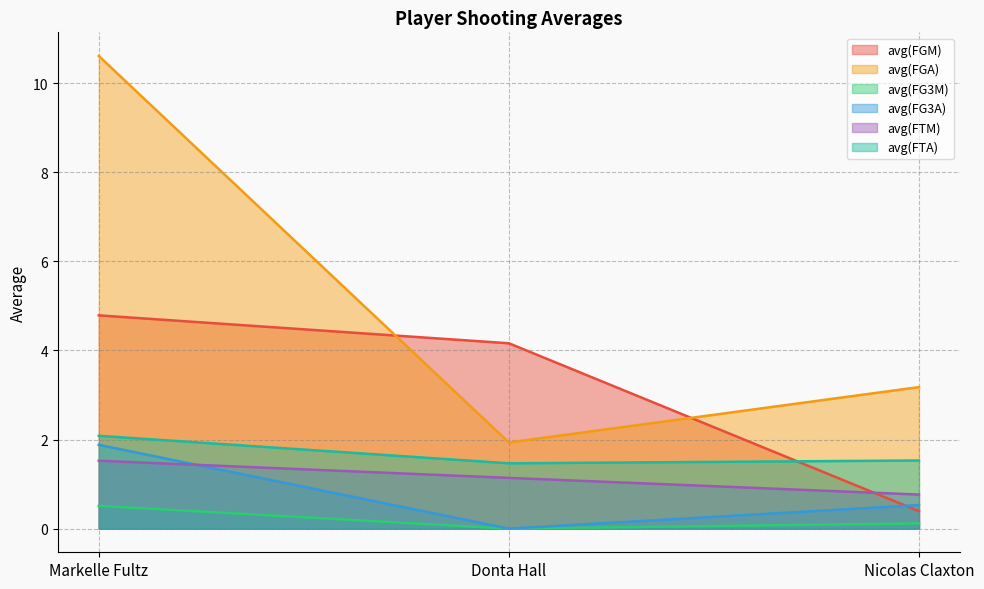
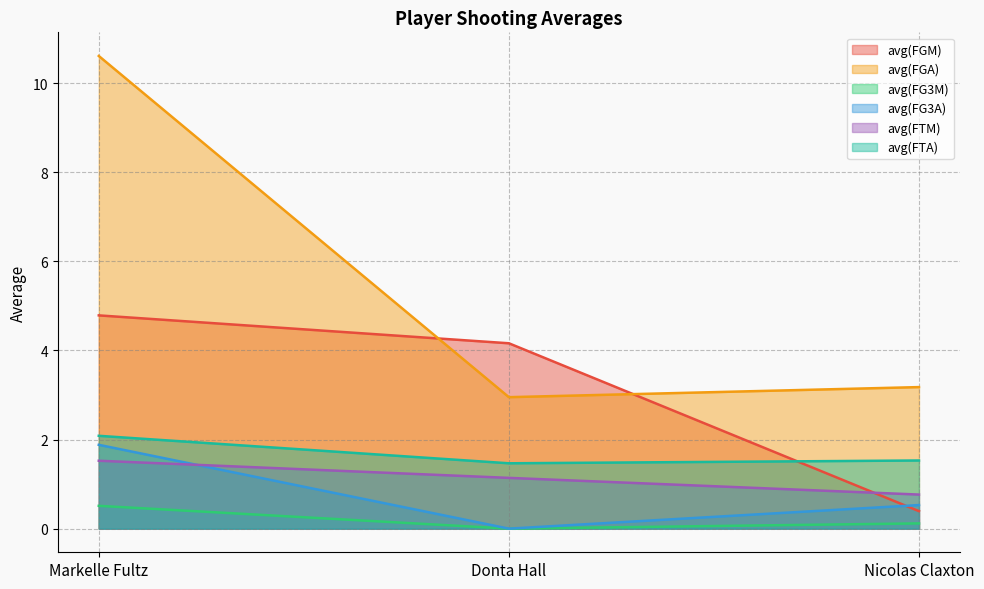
  {
    "avg(FGM)": {
      "Markelle Fultz": 4.8,
      "Donta Hall": 4.2,
      "Nicolas Claxton": 0.4
    },
    "avg(FGA)": {
      "Markelle Fultz": 10.6,
-     "Donta Hall": 1.9,
+     "Donta Hall": 3.0,
      "Nicolas Claxton": 3.2
    },
    "avg(FTM)": {
      "Markelle Fultz": 1.5,
      "Donta Hall": 1.1,
      "Nicolas Claxton": 0.8
    }
  }
